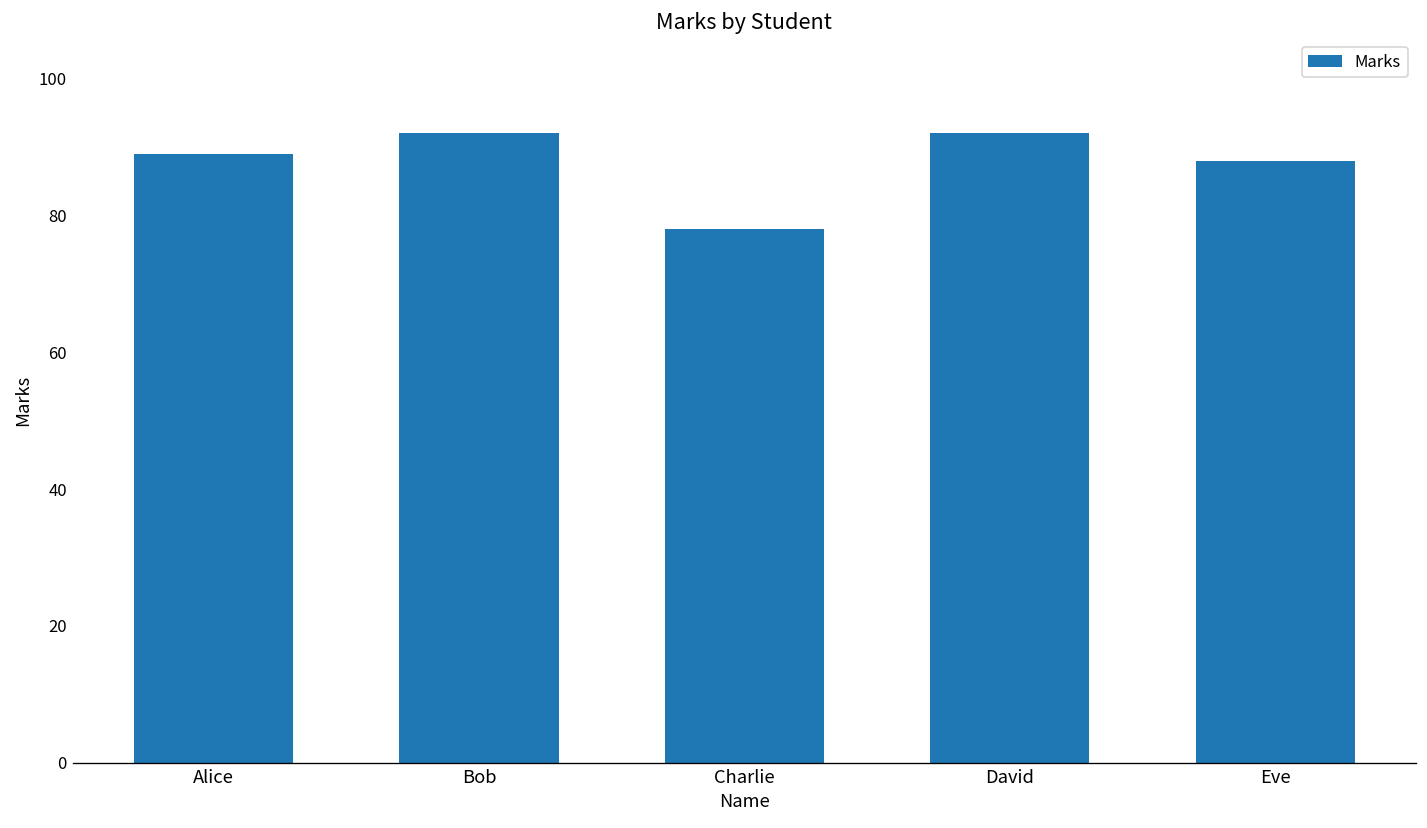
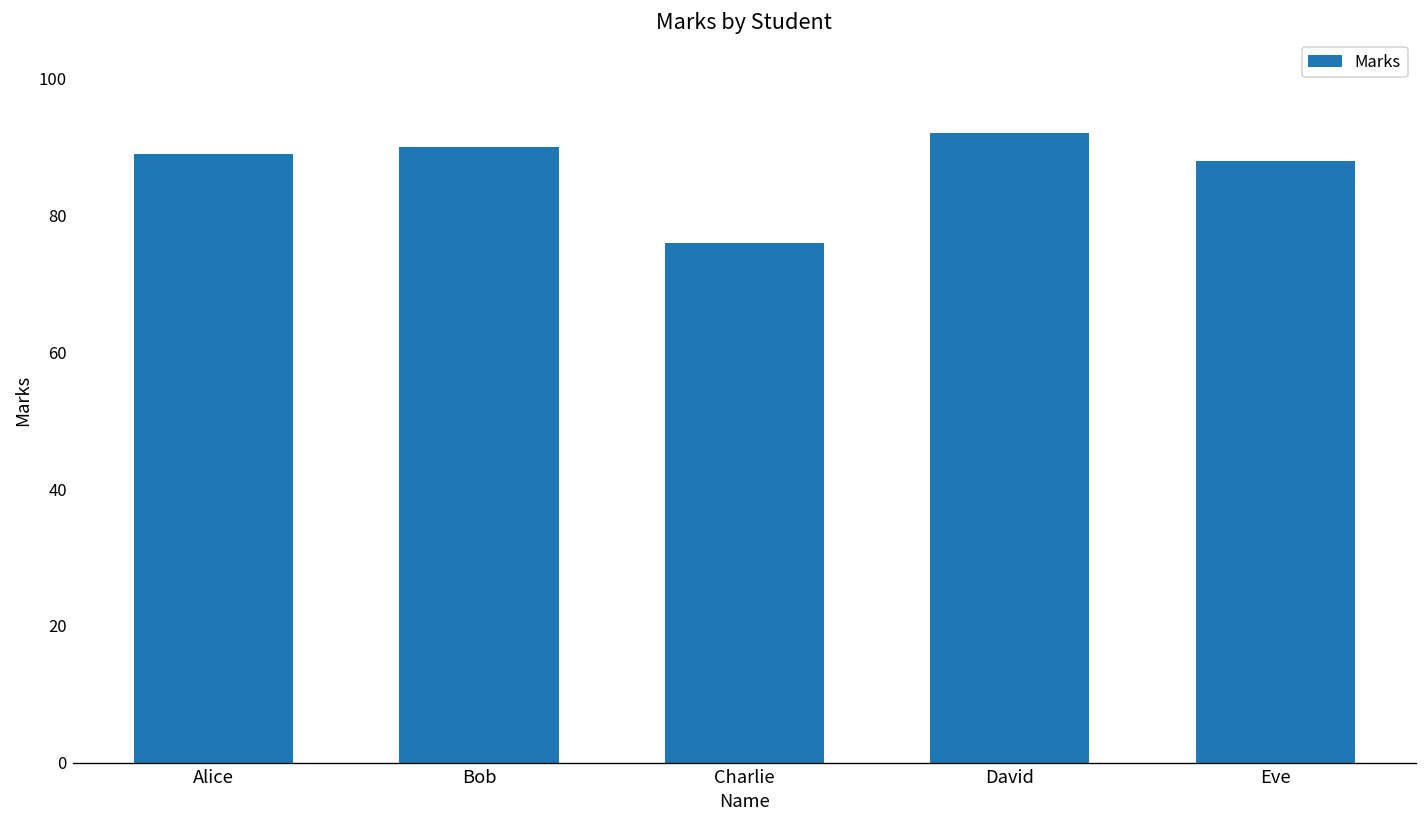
  {
    "Alice": 89,
-   "Bob": 92,
-   "Charlie": 78,
+   "Bob": 90,
+   "Charlie": 76,
    "David": 92,
    "Eve": 88
  }
